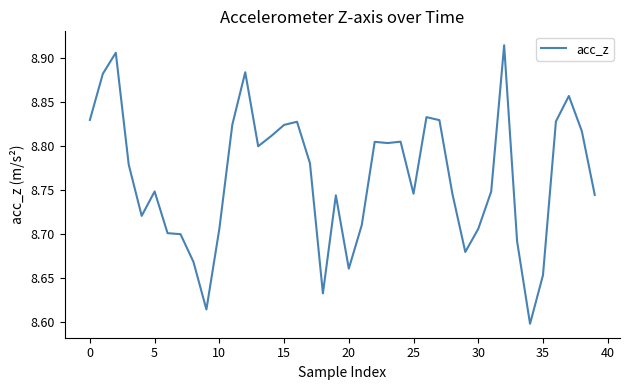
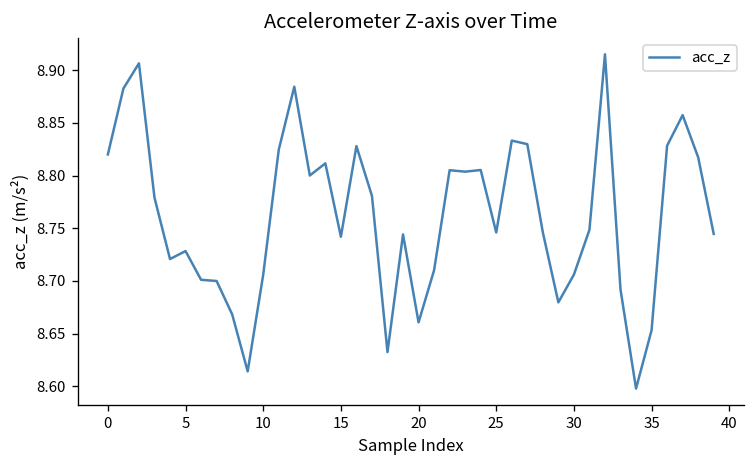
  {
-   "0": 8.83,
-   "5": 8.75,
+   "0": 8.82,
+   "5": 8.73,
    "10": 8.71,
-   "15": 8.82,
+   "15": 8.74,
    "20": 8.66,
    "25": 8.75,
    "30": 8.71,
    "35": 8.65
  }
